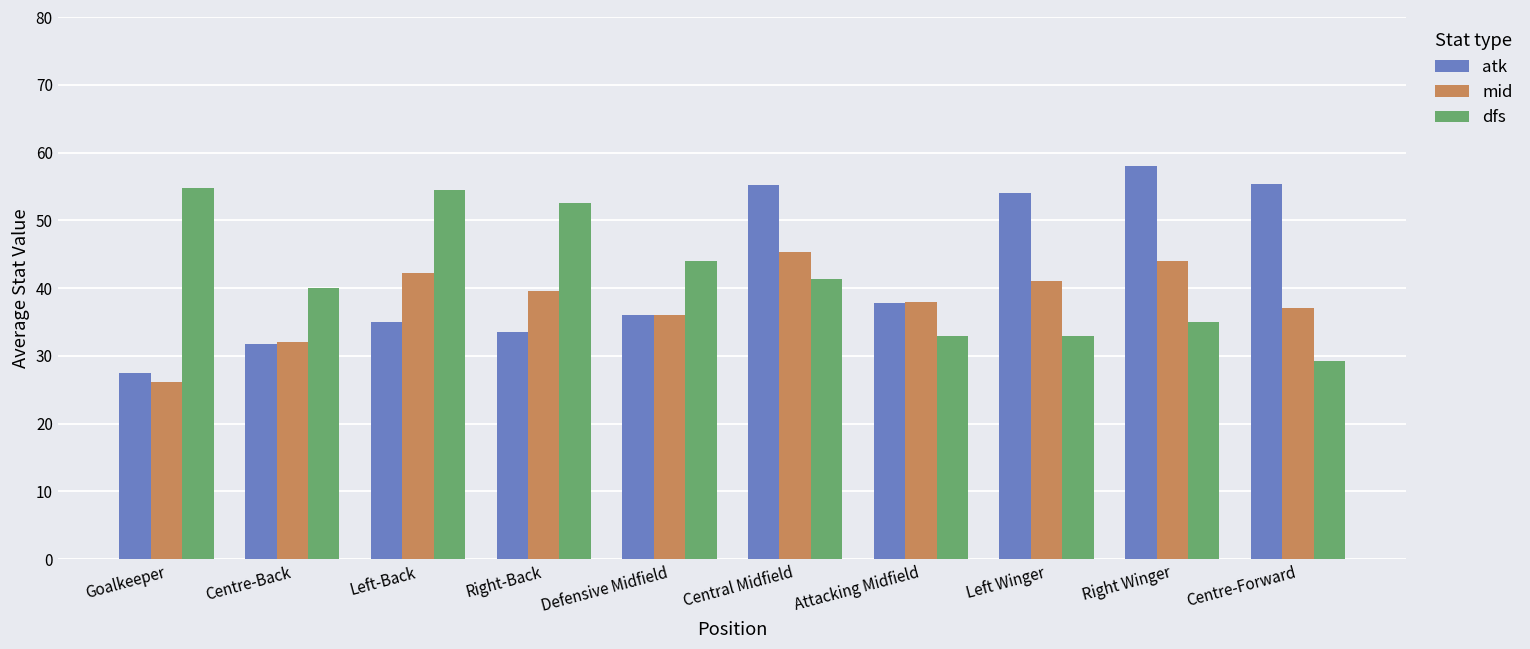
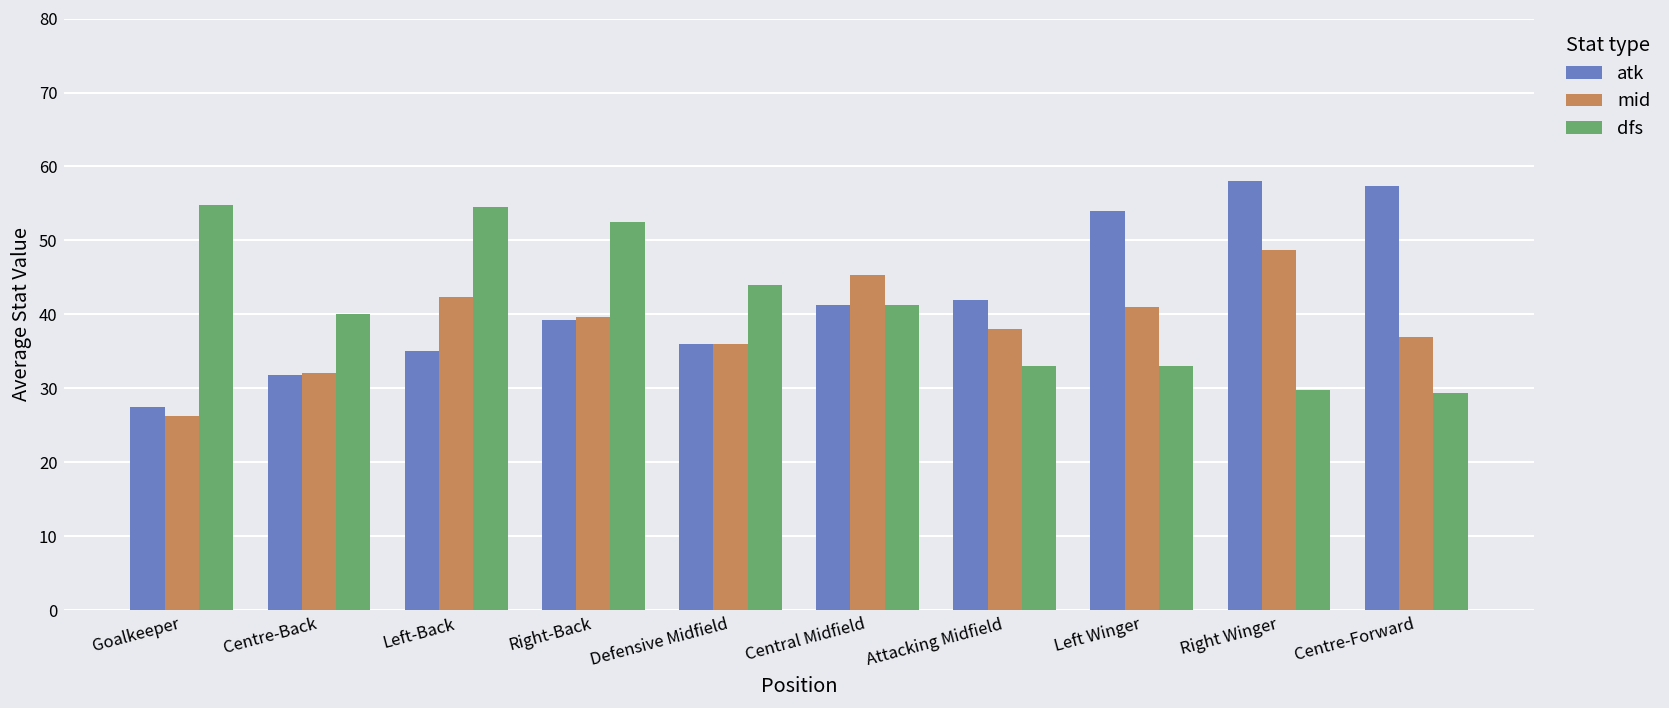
  {
    "atk": {
      "Goalkeeper": 28,
      "Centre-Back": 32,
      "Left-Back": 35,
-     "Right-Back": 34,
+     "Right-Back": 39,
      "Defensive Midfield": 36,
-     "Central Midfield": 55,
-     "Attacking Midfield": 38,
+     "Central Midfield": 41,
+     "Attacking Midfield": 42,
      "Left Winger": 54,
      "Right Winger": 58,
-     "Centre-Forward": 55
+     "Centre-Forward": 57
    },
    "mid": {
      "Goalkeeper": 26,
      "Centre-Back": 32,
      "Left-Back": 42,
      "Right-Back": 40,
      "Defensive Midfield": 36,
      "Central Midfield": 45,
      "Attacking Midfield": 38,
      "Left Winger": 41,
-     "Right Winger": 44,
+     "Right Winger": 49,
      "Centre-Forward": 37
    },
    "dfs": {
      "Goalkeeper": 55,
      "Centre-Back": 40,
      "Left-Back": 55,
      "Right-Back": 53,
      "Defensive Midfield": 44,
      "Central Midfield": 41,
      "Attacking Midfield": 33,
      "Left Winger": 33,
-     "Right Winger": 35,
+     "Right Winger": 30,
      "Centre-Forward": 29
    }
  }
